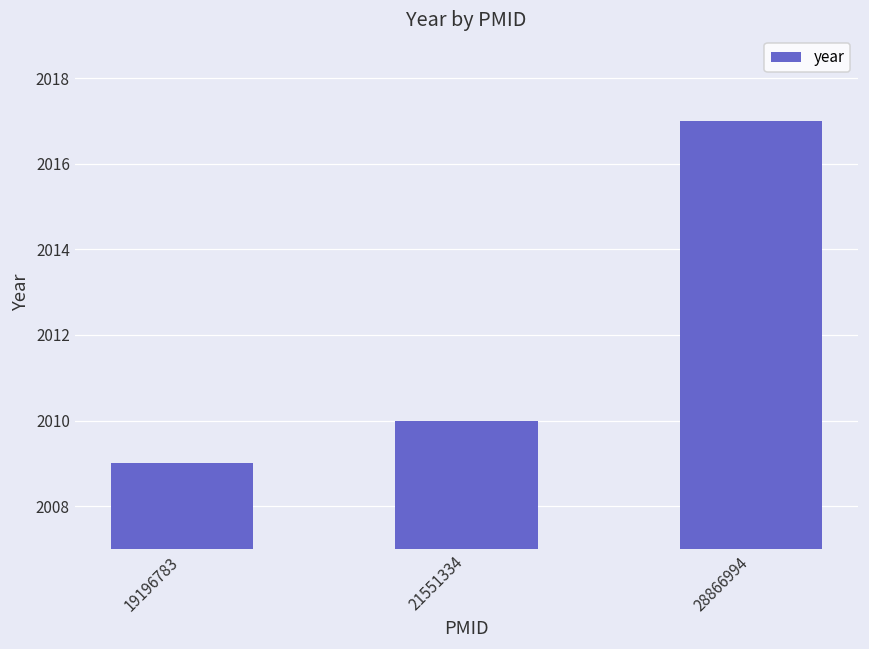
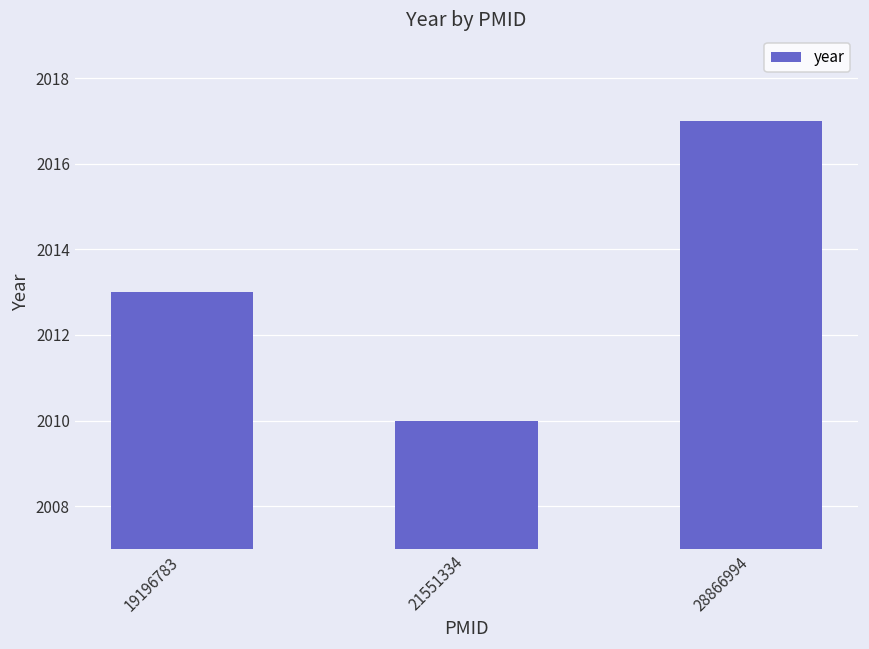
  {
-   "19196783": 2009,
+   "19196783": 2013,
    "21551334": 2010,
    "28866994": 2017
  }
